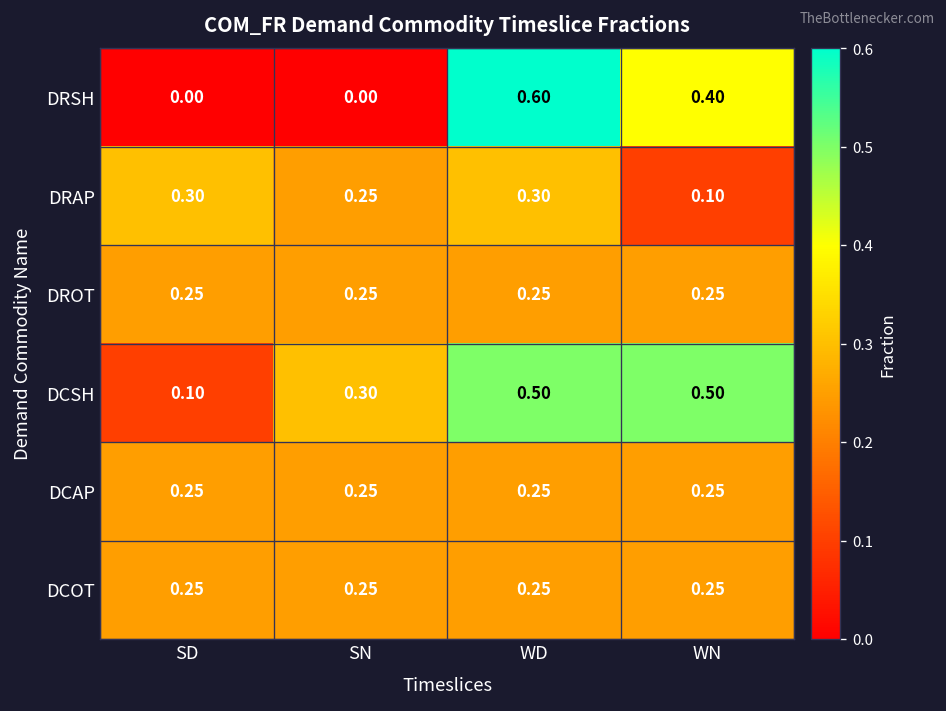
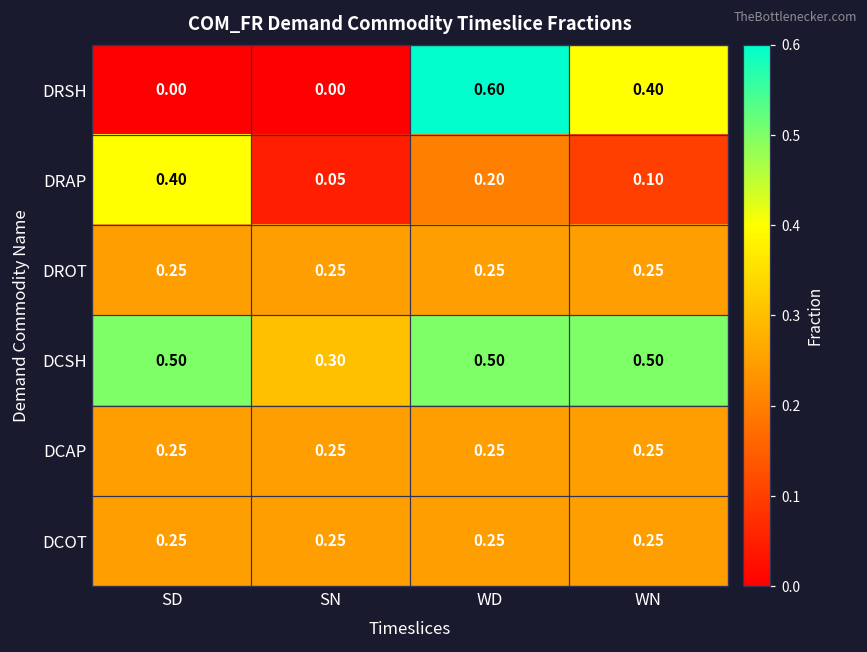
  {
    "DRSH": {
      "SD": 0.00,
      "SN": 0.00,
      "WD": 0.60,
      "WN": 0.40
    },
    "DRAP": {
-     "SD": 0.30,
-     "SN": 0.25,
-     "WD": 0.30,
+     "SD": 0.40,
+     "SN": 0.05,
+     "WD": 0.20,
      "WN": 0.10
    },
    "DROT": {
      "SD": 0.25,
      "SN": 0.25,
      "WD": 0.25,
      "WN": 0.25
    },
    "DCSH": {
-     "SD": 0.10,
+     "SD": 0.50,
      "SN": 0.30,
      "WD": 0.50,
      "WN": 0.50
    },
    "DCAP": {
      "SD": 0.25,
      "SN": 0.25,
      "WD": 0.25,
      "WN": 0.25
    },
    "DCOT": {
      "SD": 0.25,
      "SN": 0.25,
      "WD": 0.25,
      "WN": 0.25
    }
  }
